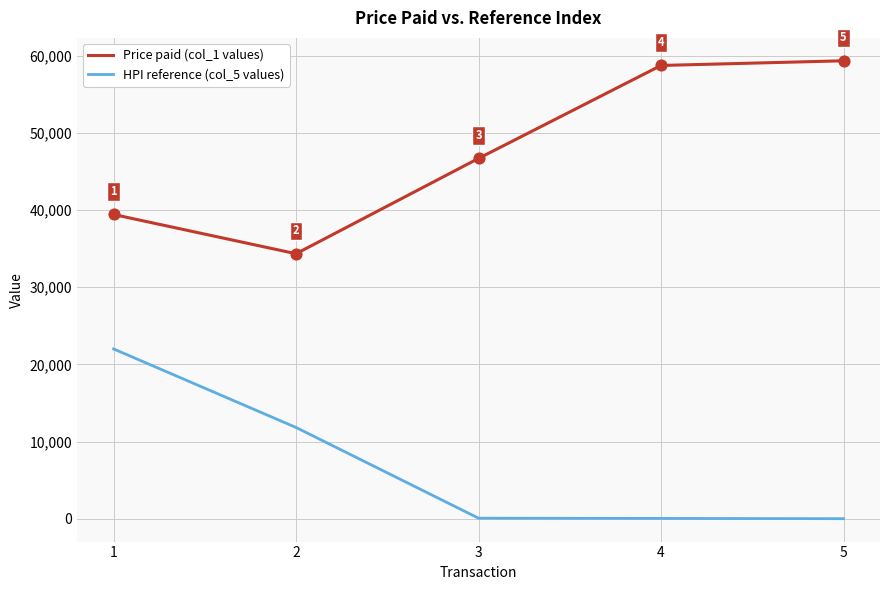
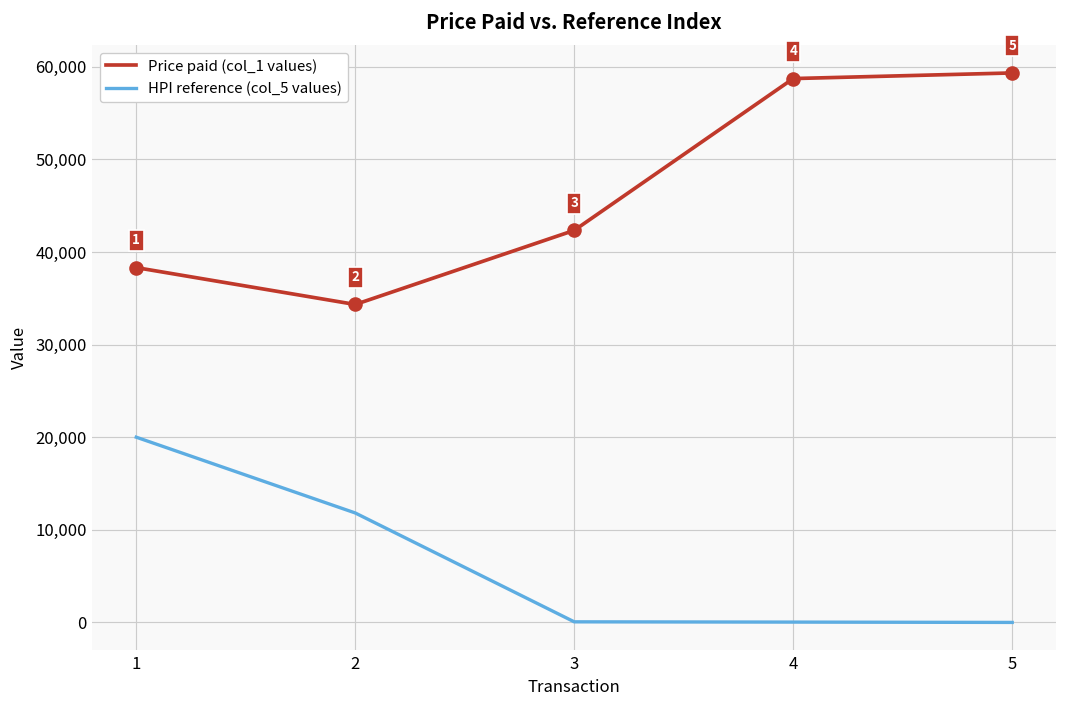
  {
    "Price paid (col_1 values)": {
-     "1": "39,000",
-     "3": "47,000"
+     "1": "38,000",
+     "3": "42,000"
    },
    "HPI reference (col_5 values)": {
-     "1": "22,000",
+     "1": "20,000",
      "2": "12,000",
      "3": "0",
      "4": "0",
      "5": "0"
    }
  }
